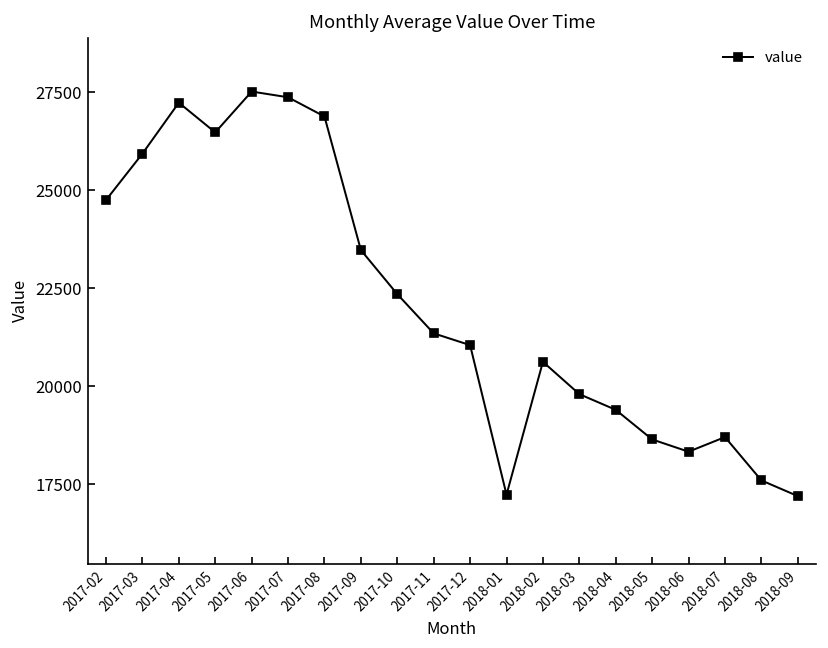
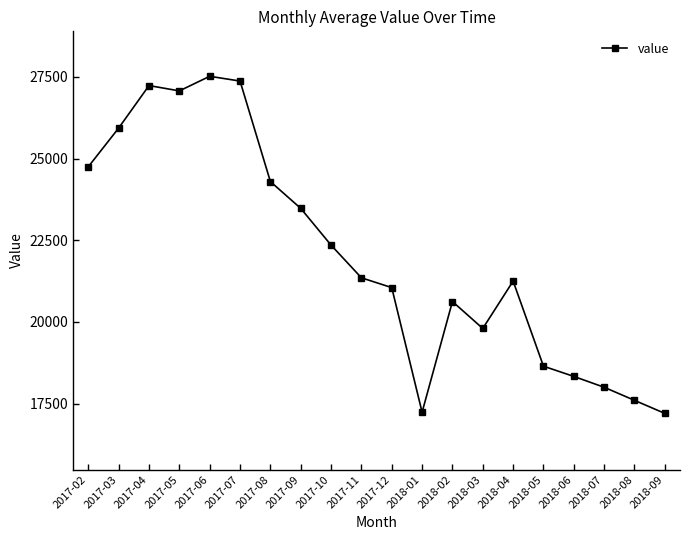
  {
    "2017-02": 24800,
    "2017-03": 25900,
    "2017-04": 27200,
-   "2017-05": 26500,
+   "2017-05": 27100,
    "2017-06": 27500,
    "2017-07": 27400,
-   "2017-08": 26900,
+   "2017-08": 24300,
    "2017-09": 23500,
    "2017-10": 22400,
    "2017-11": 21400,
    "2017-12": 21100,
    "2018-01": 17200,
    "2018-02": 20600,
    "2018-03": 19800,
-   "2018-04": 19400,
+   "2018-04": 21200,
    "2018-05": 18600,
    "2018-06": 18300,
-   "2018-07": 18700,
+   "2018-07": 18000,
    "2018-08": 17600,
    "2018-09": 17200
  }
